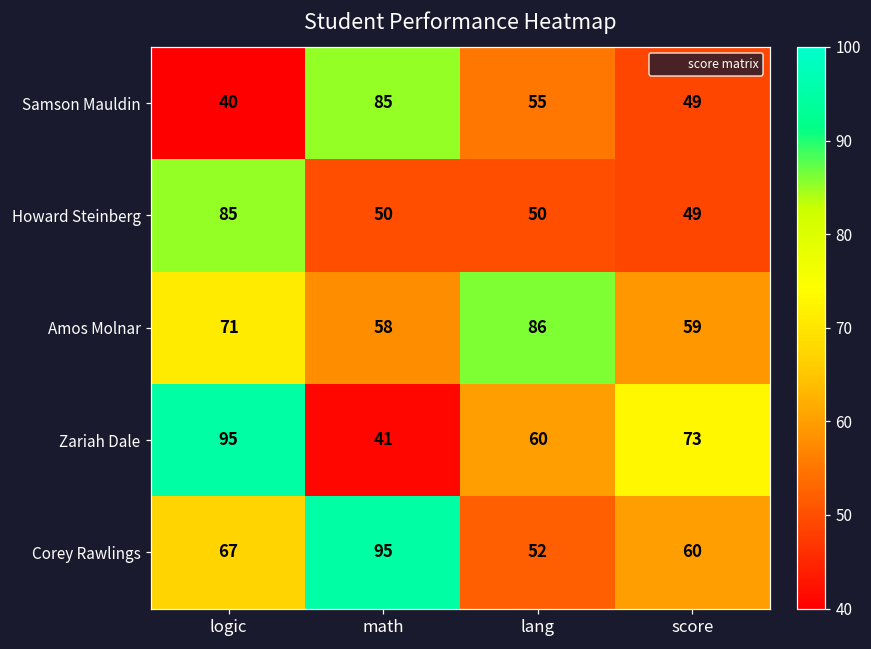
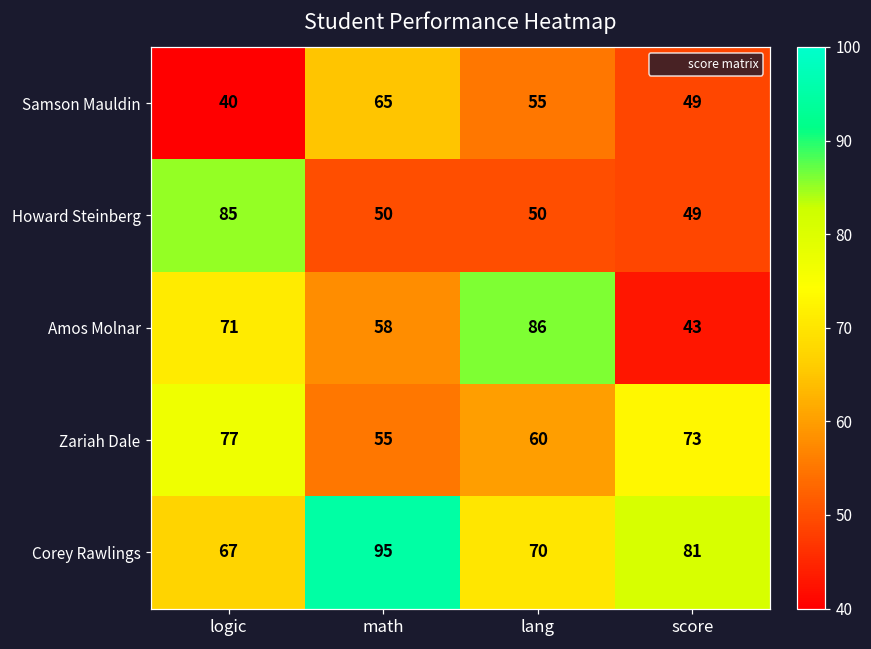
  {
    "Samson Mauldin": {
      "logic": 40,
-     "math": 85,
+     "math": 65,
      "lang": 55,
      "score": 49
    },
    "Howard Steinberg": {
      "logic": 85,
      "math": 50,
      "lang": 50,
      "score": 49
    },
    "Amos Molnar": {
      "logic": 71,
      "math": 58,
      "lang": 86,
-     "score": 59
+     "score": 43
    },
    "Zariah Dale": {
-     "logic": 95,
-     "math": 41,
+     "logic": 77,
+     "math": 55,
      "lang": 60,
      "score": 73
    },
    "Corey Rawlings": {
      "logic": 67,
      "math": 95,
-     "lang": 52,
-     "score": 60
+     "lang": 70,
+     "score": 81
    }
  }
